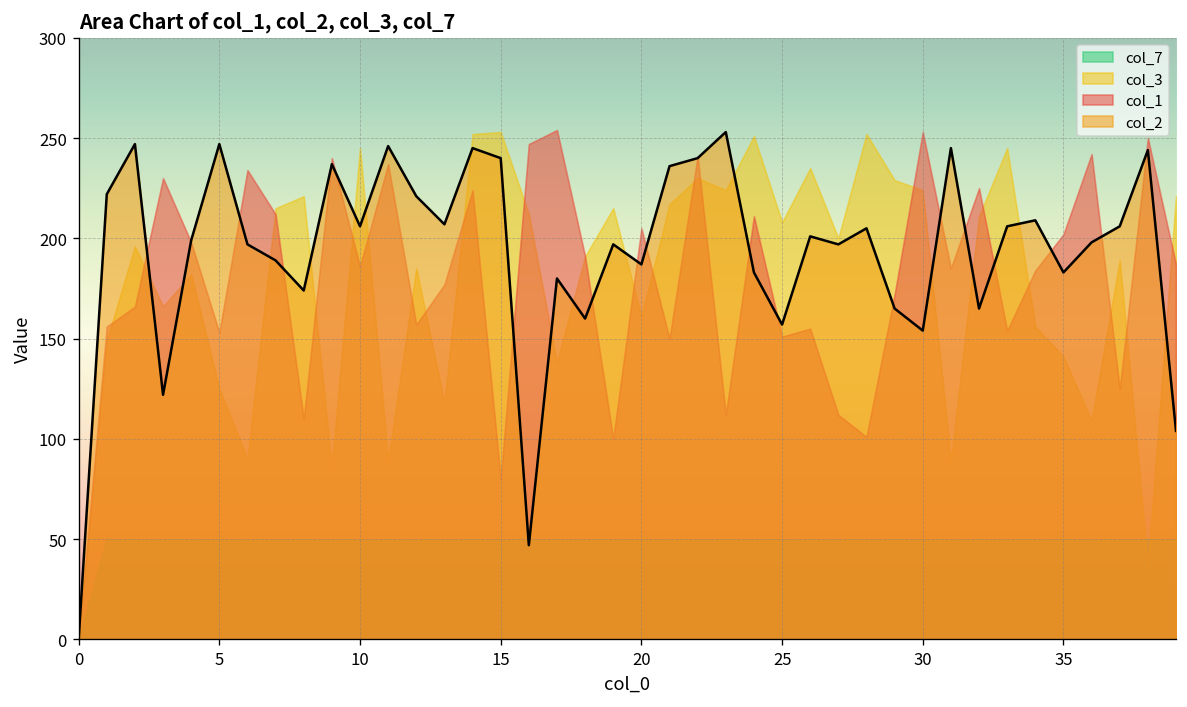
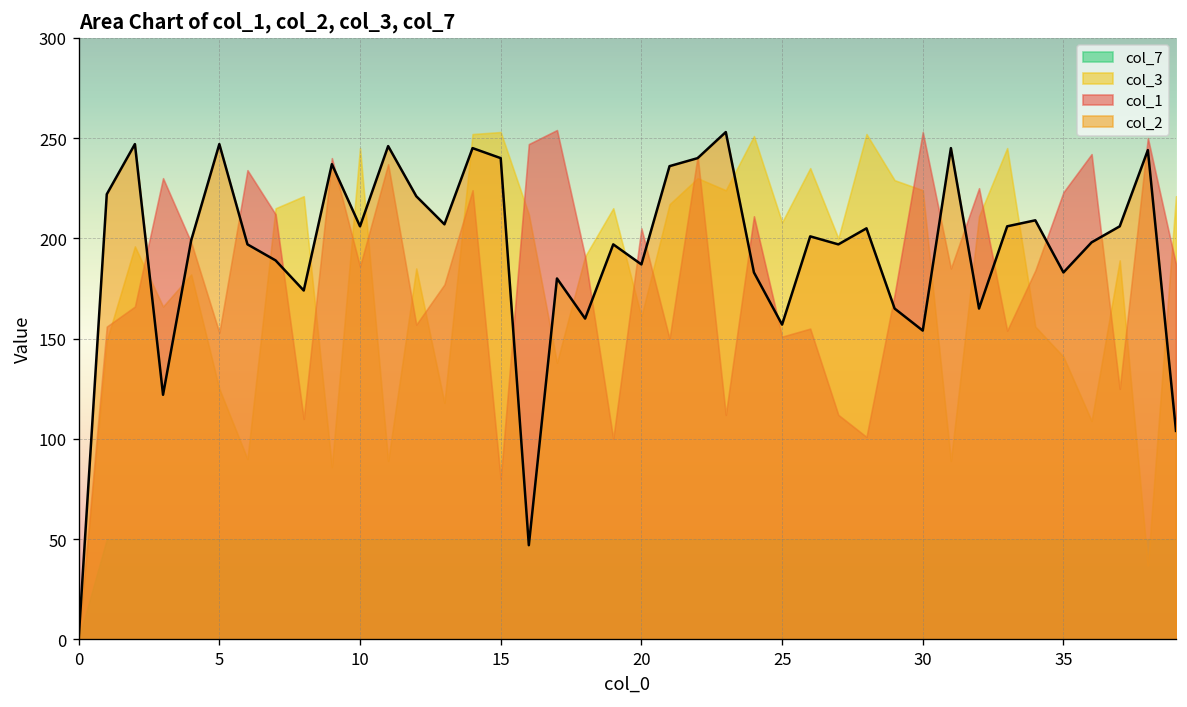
  {
    "col_7": {
      "5": 50,
      "10": 50,
      "15": 50,
      "20": 50,
      "25": 50,
      "30": 50,
      "35": 50
    },
    "col_1": {
      "5": 153,
      "10": 186,
      "15": 80,
      "20": 205,
      "25": 151,
      "30": 253,
-     "35": 202
+     "35": 223
    }
  }
